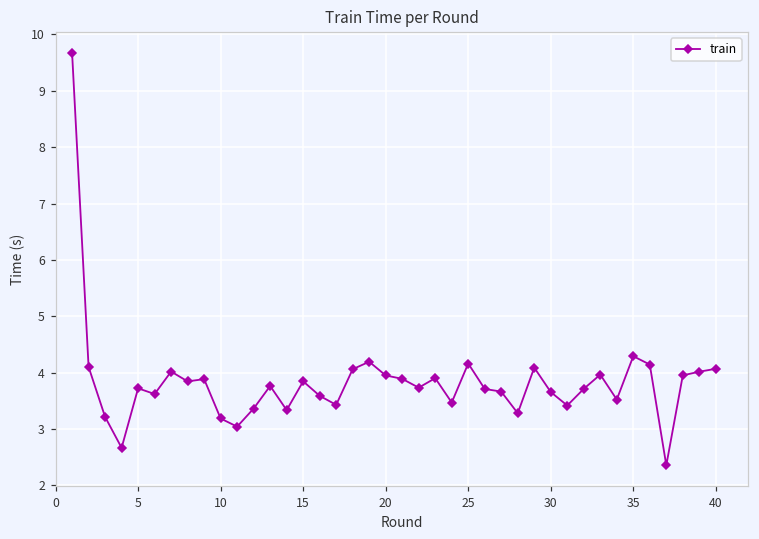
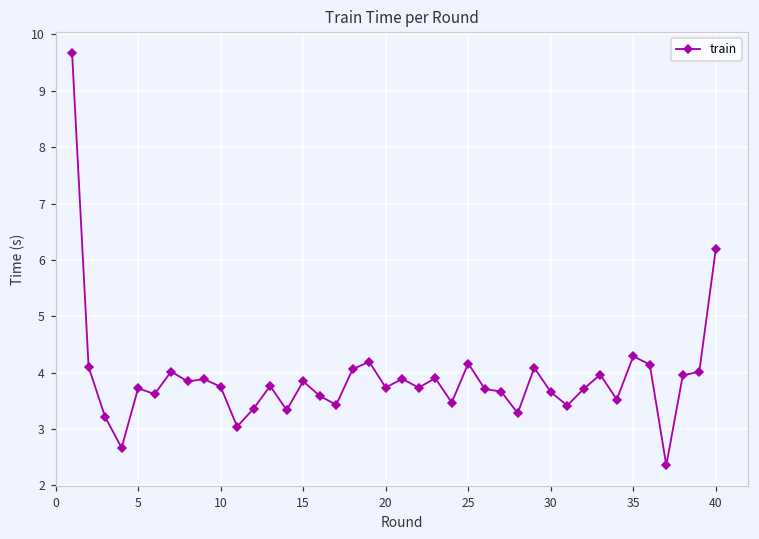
  {
    "5": 3.7,
-   "10": 3.2,
+   "10": 3.8,
    "15": 3.8,
-   "20": 4.0,
+   "20": 3.7,
    "25": 4.2,
    "30": 3.7,
    "35": 4.3,
-   "40": 4.1
+   "40": 6.2
  }
